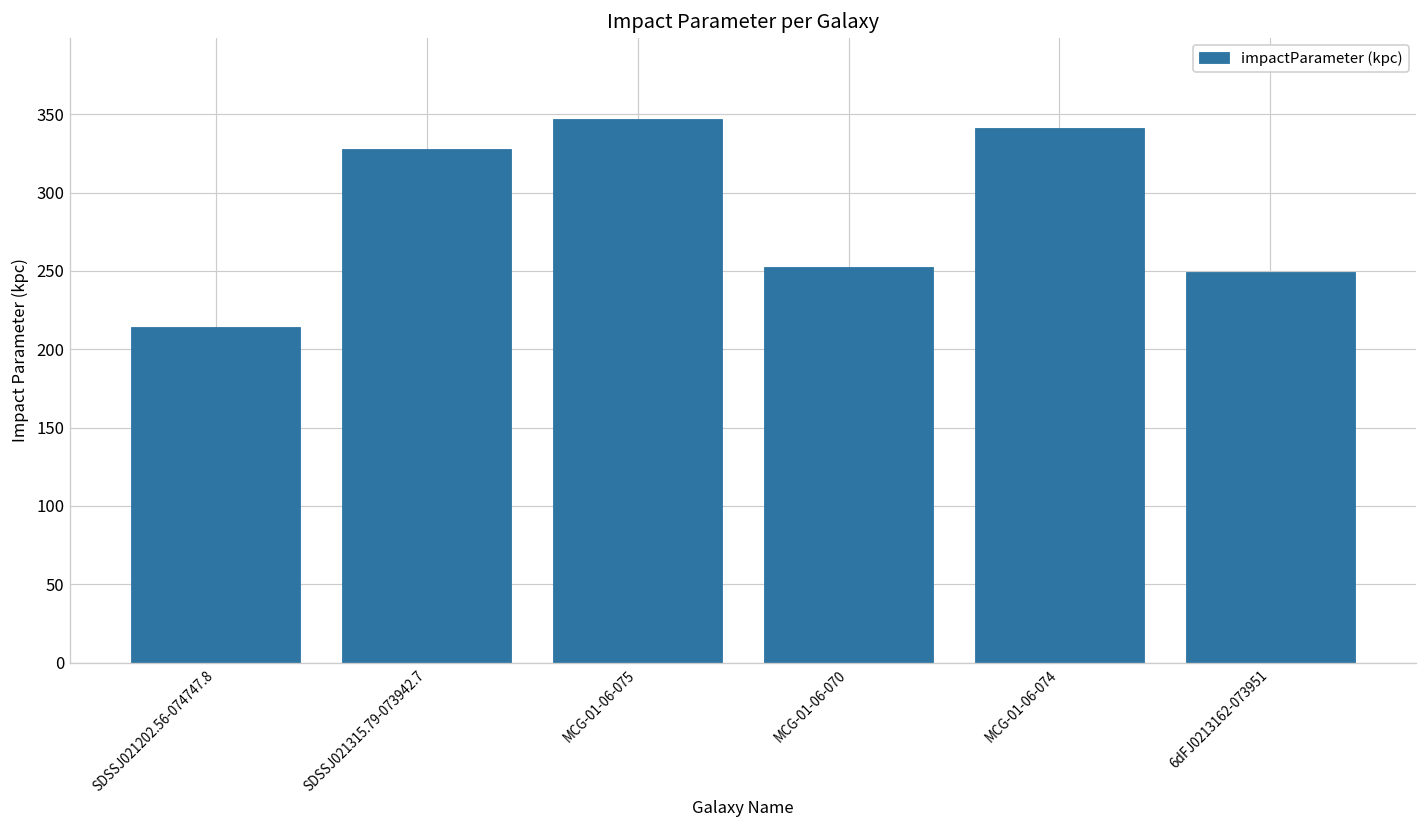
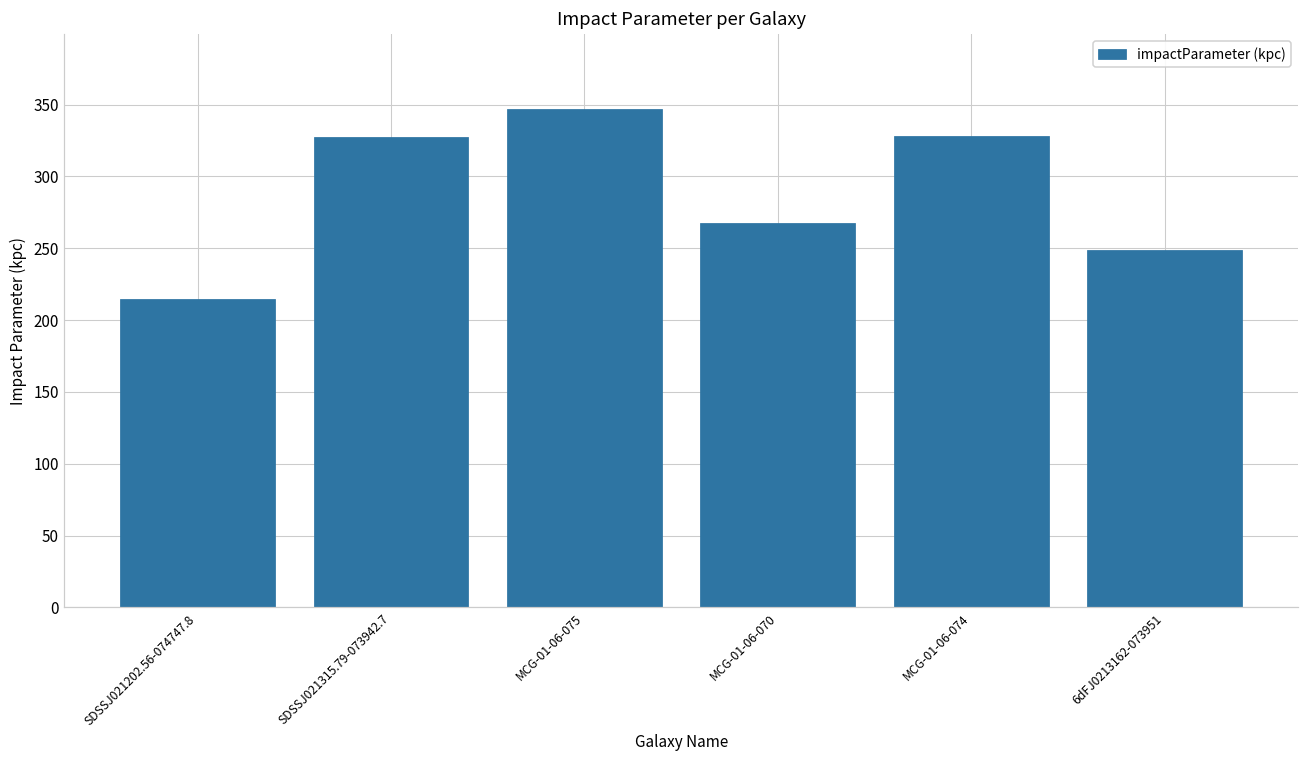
  {
    "SDSSJ021202.56-074747.8": 214,
    "SDSSJ021315.79-073942.7": 328,
    "MCG-01-06-075": 347,
-   "MCG-01-06-070": 253,
-   "MCG-01-06-074": 341,
+   "MCG-01-06-070": 267,
+   "MCG-01-06-074": 328,
    "6dFJ0213162-073951": 249
  }
